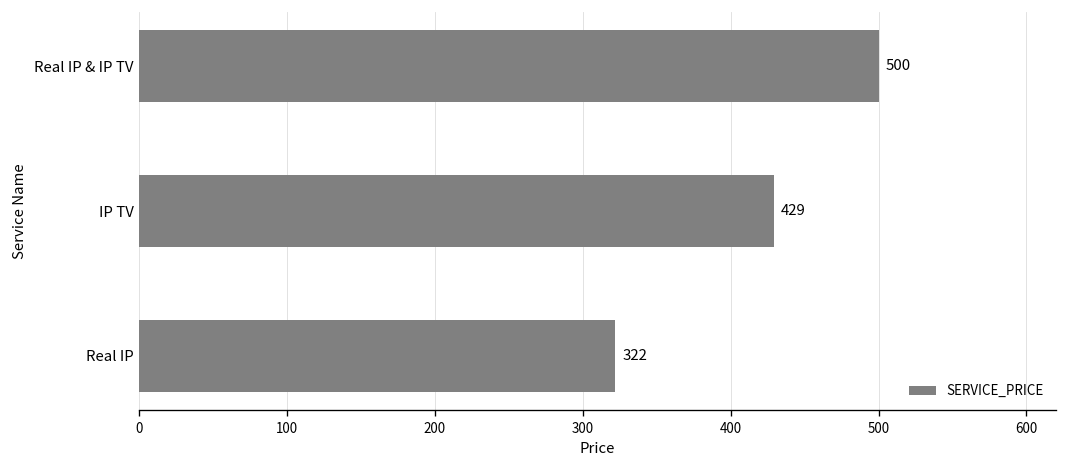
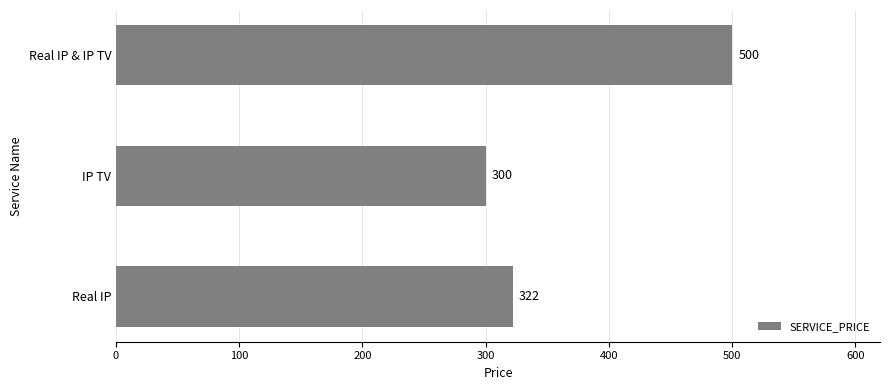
  {
    "Real IP & IP TV": 500,
-   "IP TV": 429,
+   "IP TV": 300,
    "Real IP": 322
  }
